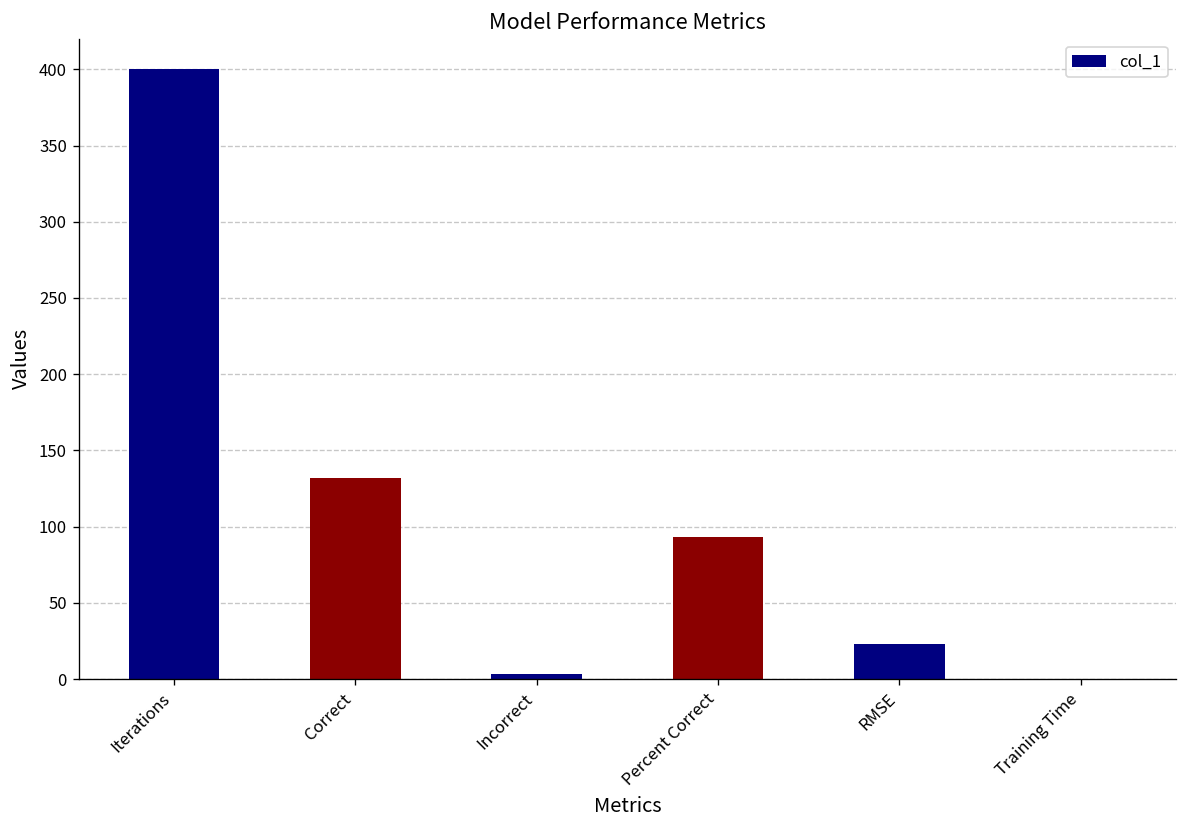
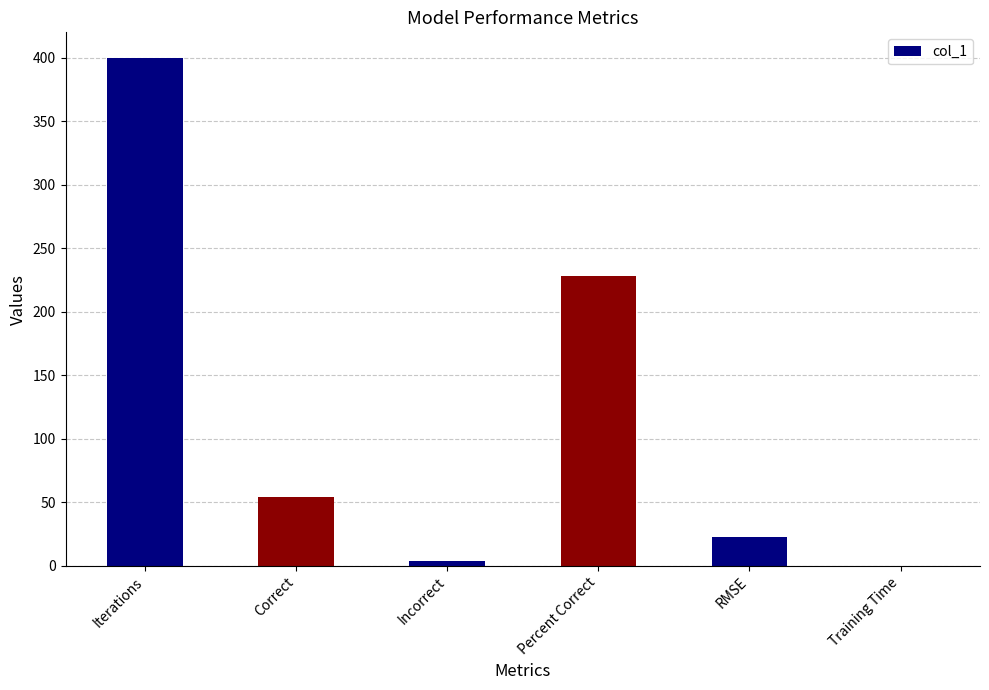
  {
    "Iterations": 400,
-   "Correct": 132,
+   "Correct": 54,
    "Incorrect": 4,
-   "Percent Correct": 93,
+   "Percent Correct": 228,
    "RMSE": 23
  }
